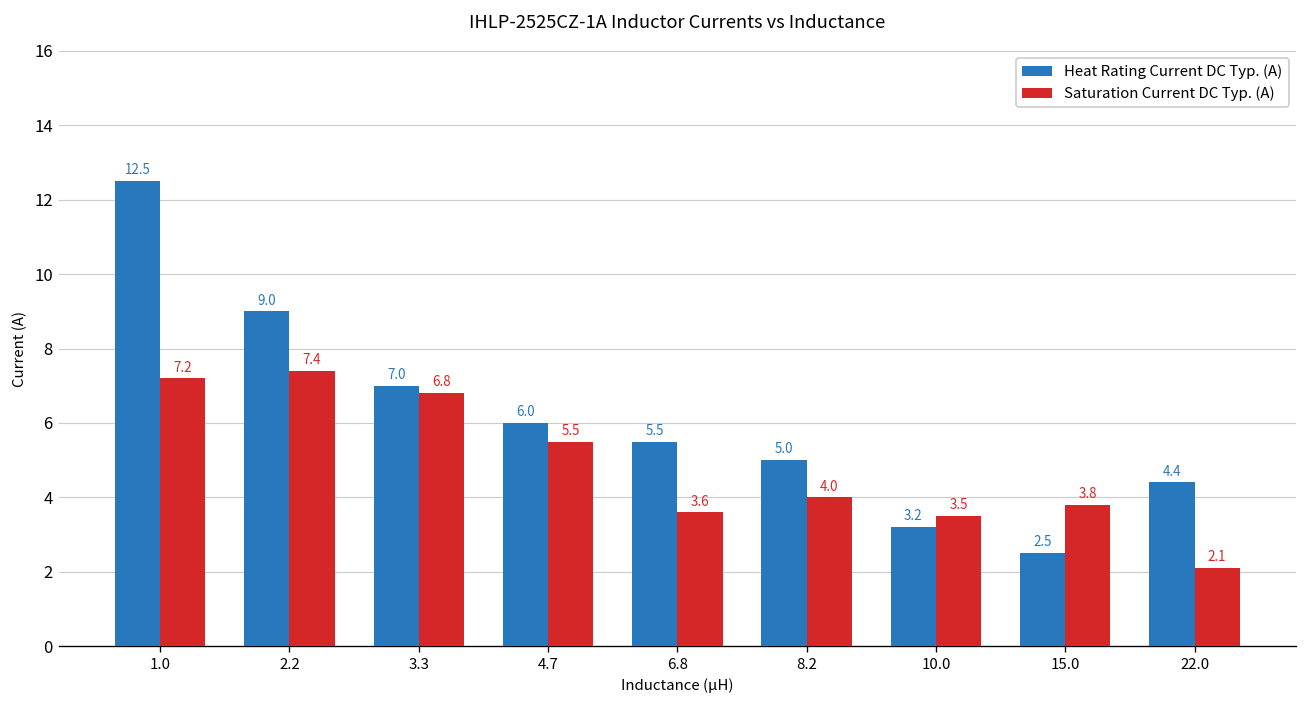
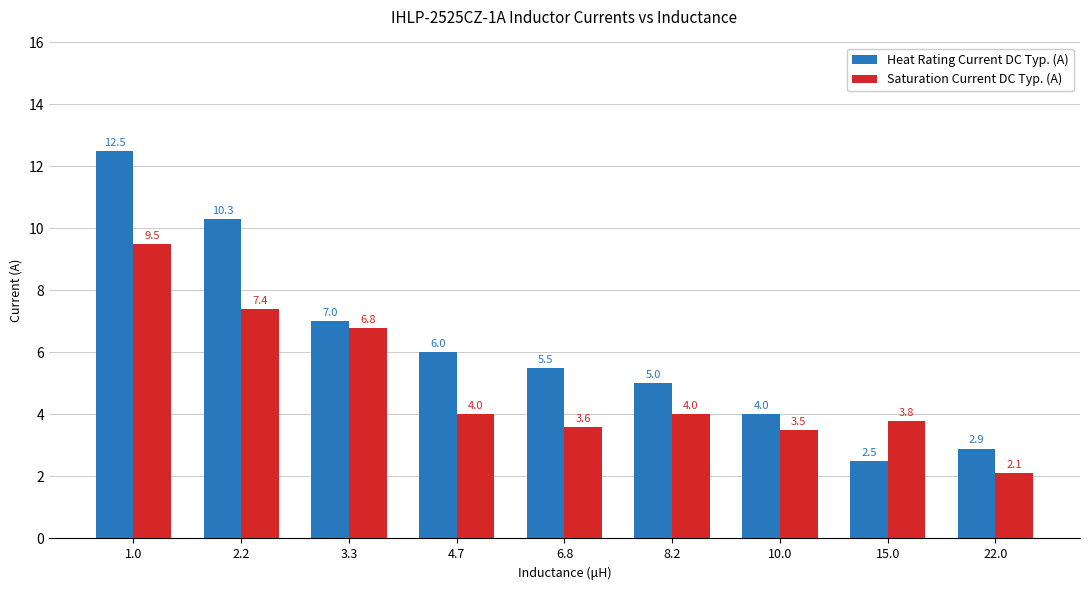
  {
    "Heat Rating Current DC Typ. (A)": {
      "1.0": 12.5,
-     "2.2": 9.0,
+     "2.2": 10.3,
      "3.3": 7.0,
      "4.7": 6.0,
      "6.8": 5.5,
      "8.2": 5.0,
-     "10.0": 3.2,
+     "10.0": 4.0,
      "15.0": 2.5,
-     "22.0": 4.4
+     "22.0": 2.9
    },
    "Saturation Current DC Typ. (A)": {
-     "1.0": 7.2,
+     "1.0": 9.5,
      "2.2": 7.4,
      "3.3": 6.8,
-     "4.7": 5.5,
+     "4.7": 4.0,
      "6.8": 3.6,
      "8.2": 4.0,
      "10.0": 3.5,
      "15.0": 3.8,
      "22.0": 2.1
    }
  }
